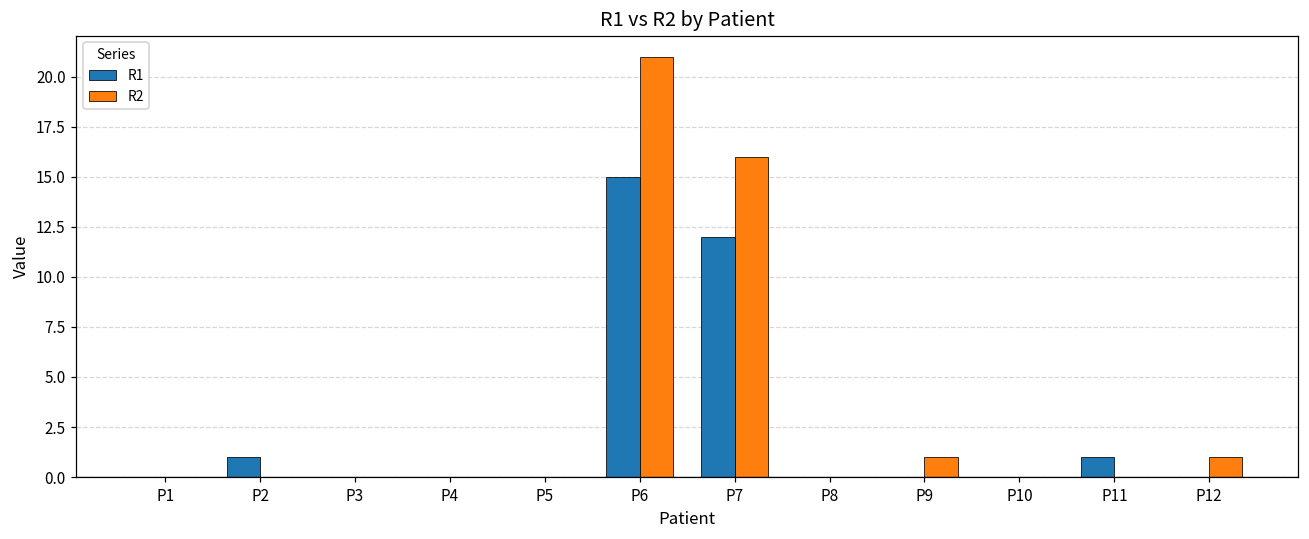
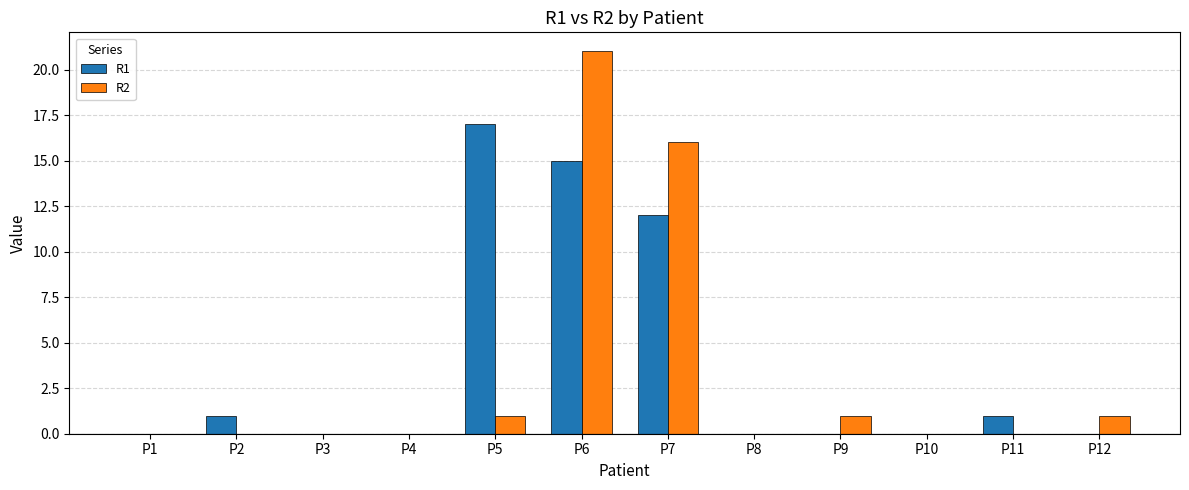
  {
    "R1": {
      "P1": 0,
      "P2": 1,
      "P3": 0,
      "P4": 0,
-     "P5": 0,
+     "P5": 17,
      "P6": 15,
      "P7": 12,
      "P8": 0,
      "P9": 0,
      "P10": 0,
      "P11": 1,
      "P12": 0
    },
    "R2": {
      "P1": 0,
      "P2": 0,
      "P3": 0,
      "P4": 0,
-     "P5": 0,
+     "P5": 1,
      "P6": 21,
      "P7": 16,
      "P8": 0,
      "P9": 1,
      "P10": 0,
      "P11": 0,
      "P12": 1
    }
  }
